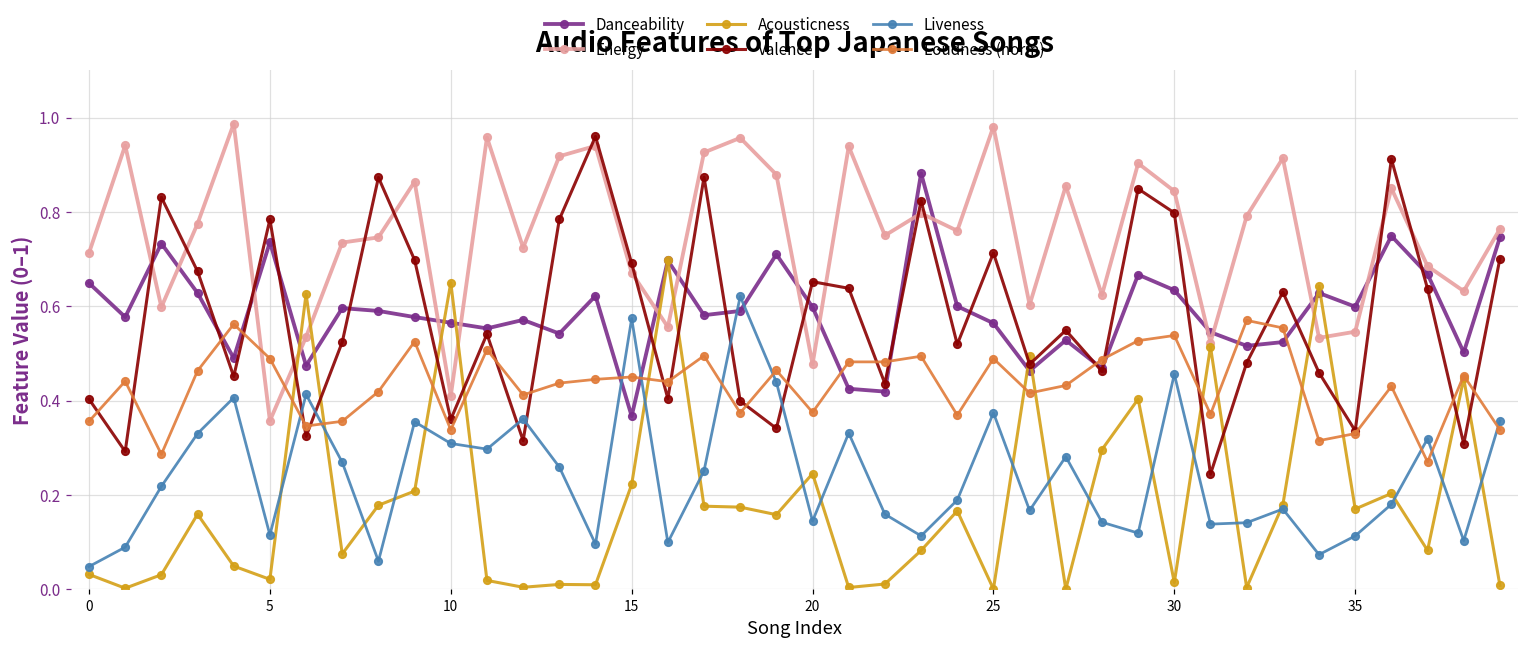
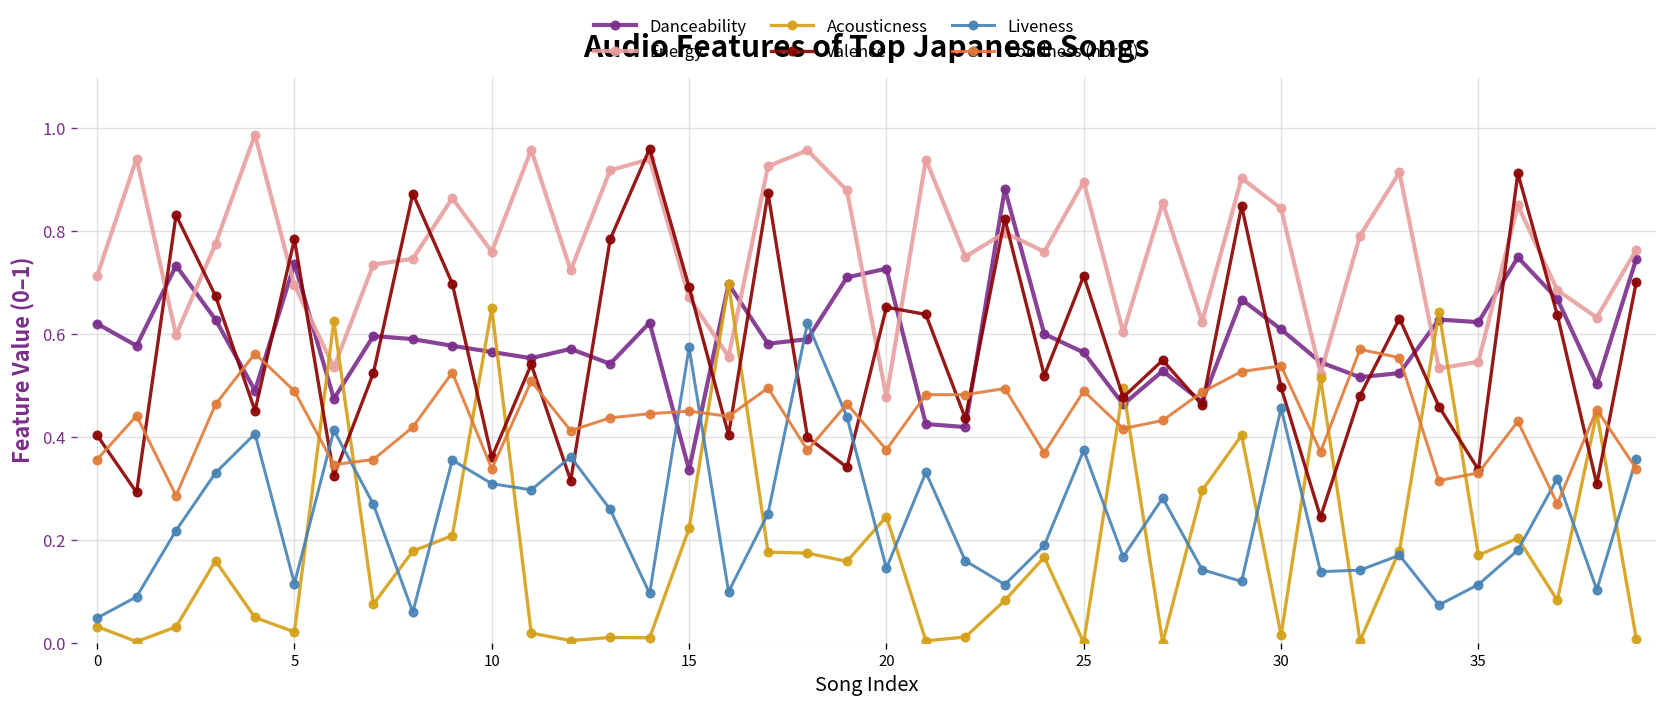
  {
    "Danceability": {
-     "0": 0.65,
+     "0": 0.62,
      "5": 0.74,
      "10": 0.57,
-     "15": 0.37,
-     "20": 0.60,
+     "15": 0.34,
+     "20": 0.73,
      "25": 0.56,
-     "30": 0.63,
-     "35": 0.60
+     "30": 0.61,
+     "35": 0.62
    },
    "Energy": {
      "0": 0.71,
-     "5": 0.36,
-     "10": 0.41,
+     "5": 0.70,
+     "10": 0.76,
      "15": 0.67,
      "20": 0.48,
-     "25": 0.98,
+     "25": 0.90,
      "30": 0.84,
      "35": 0.55
    },
    "Valence": {
      "0": 0.40,
      "5": 0.78,
      "10": 0.36,
      "15": 0.69,
      "20": 0.65,
      "25": 0.71,
-     "30": 0.80,
+     "30": 0.50,
      "35": 0.34
    },
    "Liveness": {
      "0": 0.05,
      "5": 0.11,
      "10": 0.31,
      "15": 0.57,
      "20": 0.14,
      "25": 0.37,
      "30": 0.46,
      "35": 0.11
    }
  }
